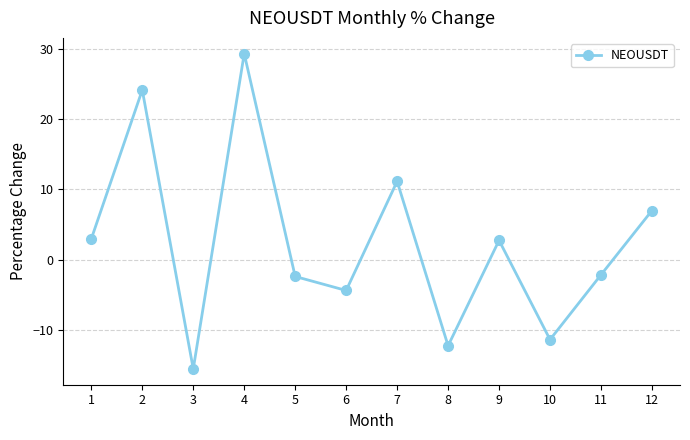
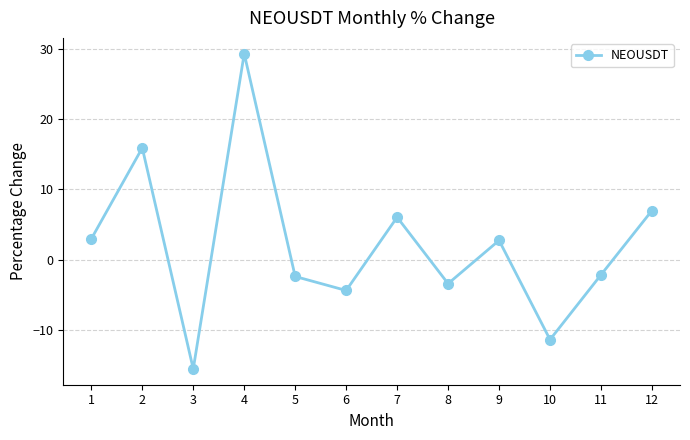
  {
    "1": 3,
-   "2": 24,
+   "2": 16,
    "3": -16,
    "4": 29,
    "5": -2,
    "6": -4,
-   "7": 11,
-   "8": -12,
+   "7": 6,
+   "8": -3,
    "9": 3,
    "10": -11,
    "11": -2,
    "12": 7
  }
